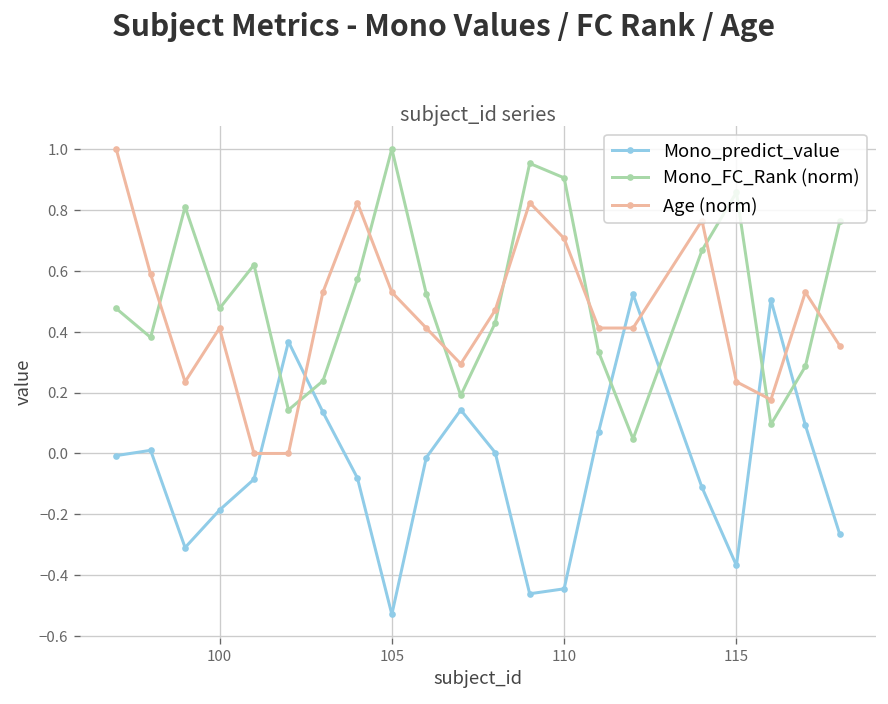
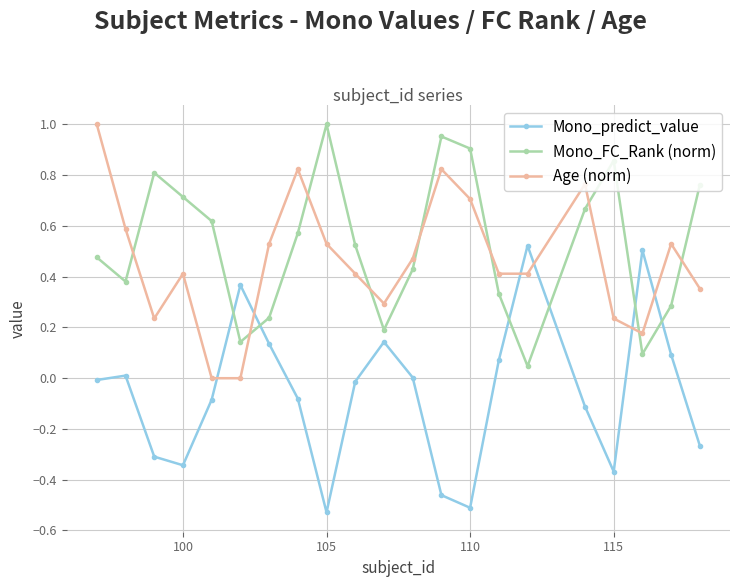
  {
    "Mono_predict_value": {
-     "100": -0.19,
+     "100": -0.34,
      "105": -0.53,
-     "110": -0.44,
+     "110": -0.51,
      "115": -0.37
    },
    "Mono_FC_Rank (norm)": {
-     "100": 0.48,
+     "100": 0.71,
      "105": 1.00,
      "110": 0.90
    },
    "Age (norm)": {
      "100": 0.41,
      "105": 0.53,
      "110": 0.71,
      "115": 0.24
    }
  }
